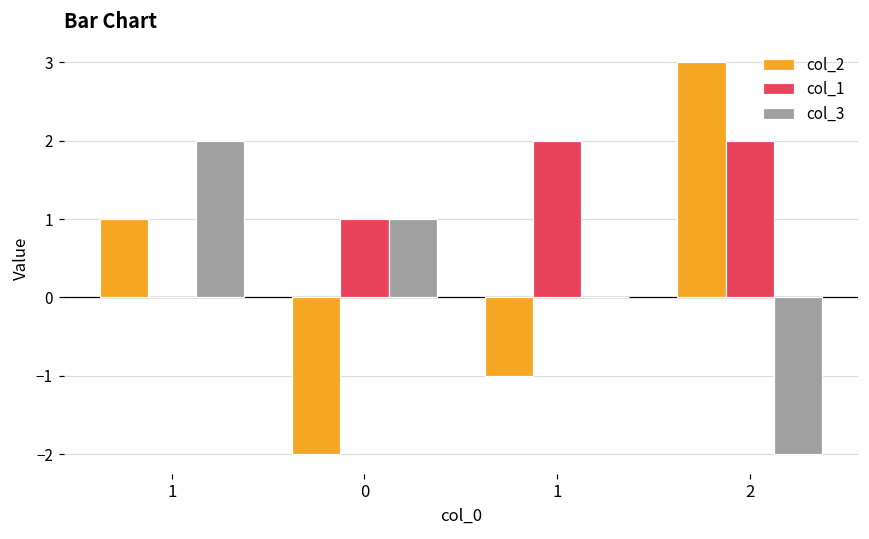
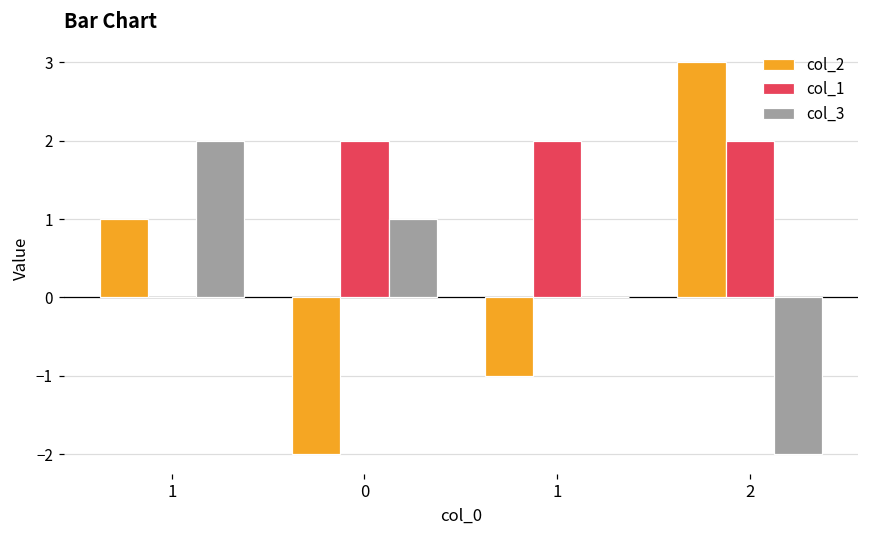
  {
    "col_2": {
      "0": -2,
      "2": 3
    },
    "col_1": {
-     "0": 1,
+     "0": 2,
      "2": 2
    },
    "col_3": {
      "0": 1,
      "2": -2
    }
  }
